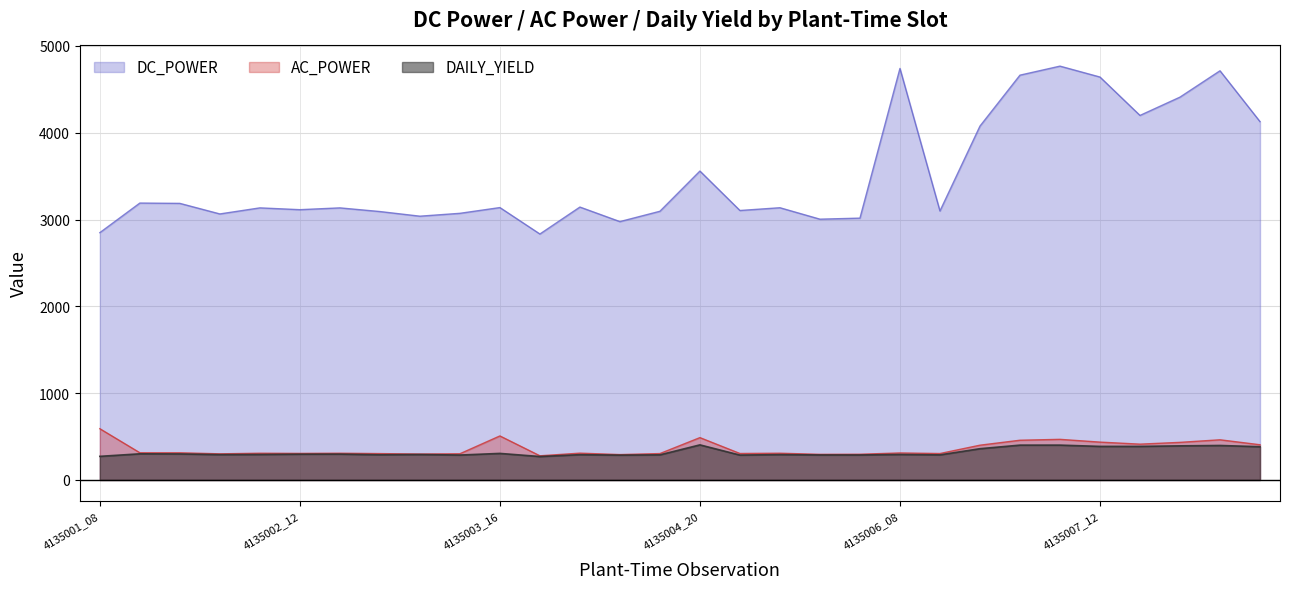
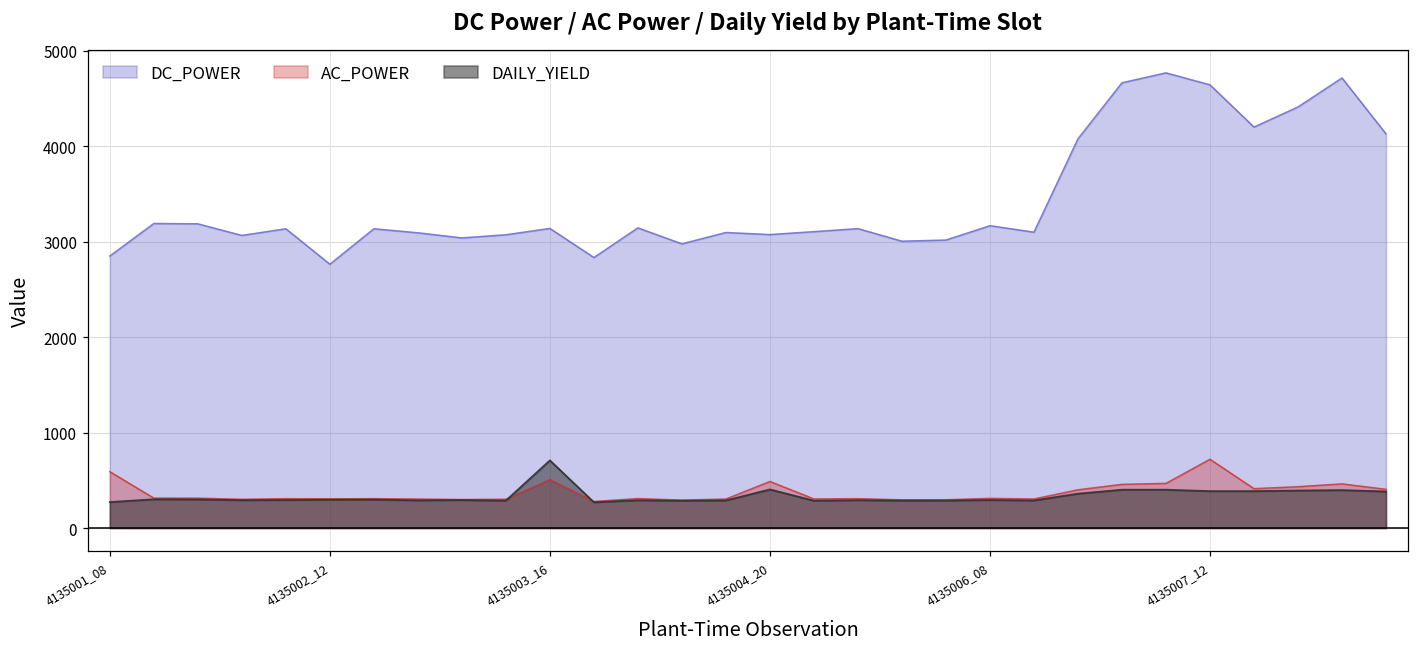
  {
    "DC_POWER": {
      "4135001_08": 2800,
-     "4135002_12": 3100,
+     "4135002_12": 2800,
      "4135003_16": 3100,
-     "4135004_20": 3600,
-     "4135006_08": 4700,
+     "4135004_20": 3100,
+     "4135006_08": 3200,
      "4135007_12": 4600
    },
    "AC_POWER": {
      "4135001_08": 600,
      "4135003_16": 500,
      "4135004_20": 500,
-     "4135007_12": 400
+     "4135007_12": 700
    },
    "DAILY_YIELD": {
      "4135001_08": 300,
-     "4135003_16": 300,
+     "4135003_16": 700,
      "4135004_20": 400,
      "4135007_12": 400
    }
  }
